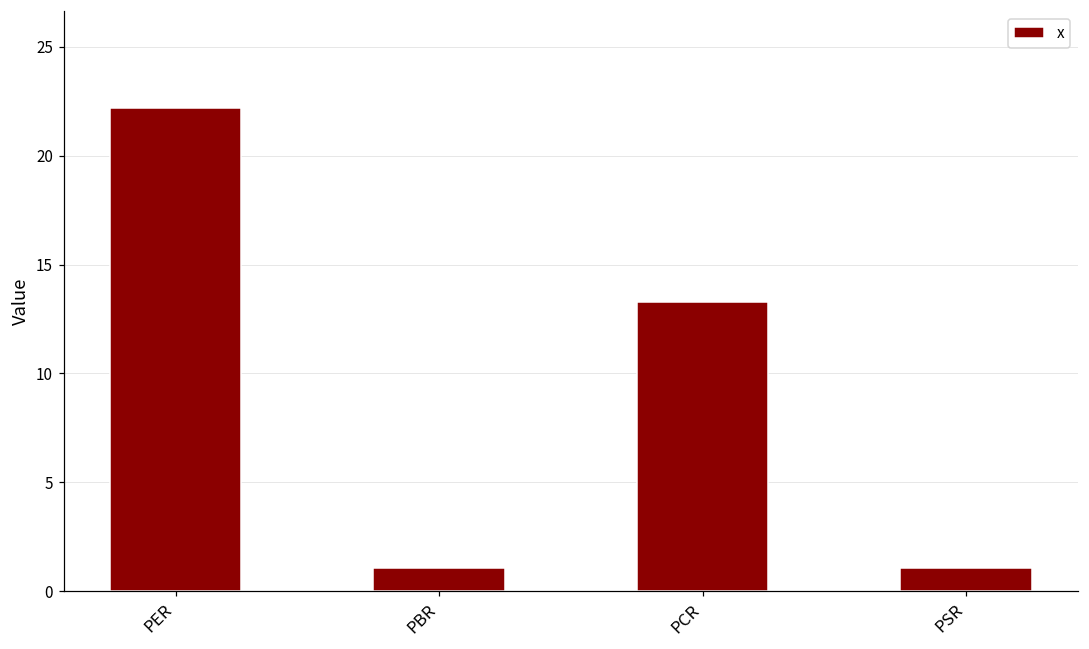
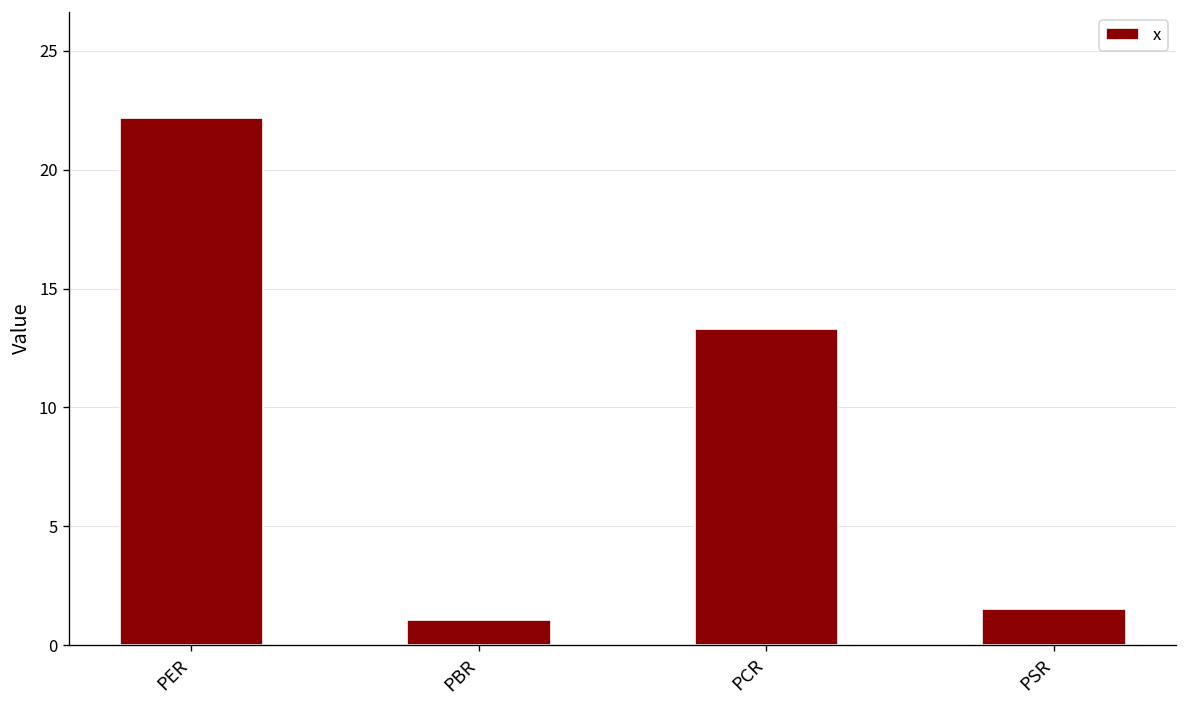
  {
    "PER": 22.2,
    "PBR": 1.1,
    "PCR": 13.3,
-   "PSR": 1.1
+   "PSR": 1.5
  }
